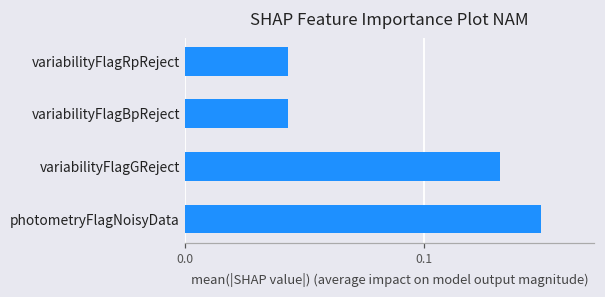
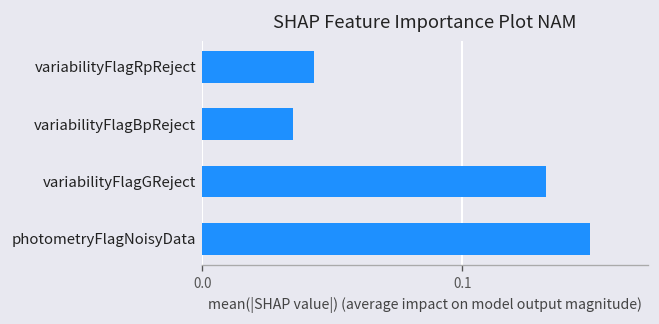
  {
    "variabilityFlagRpReject": 0.043,
-   "variabilityFlagBpReject": 0.043,
+   "variabilityFlagBpReject": 0.035,
    "variabilityFlagGReject": 0.132,
    "photometryFlagNoisyData": 0.149
  }
